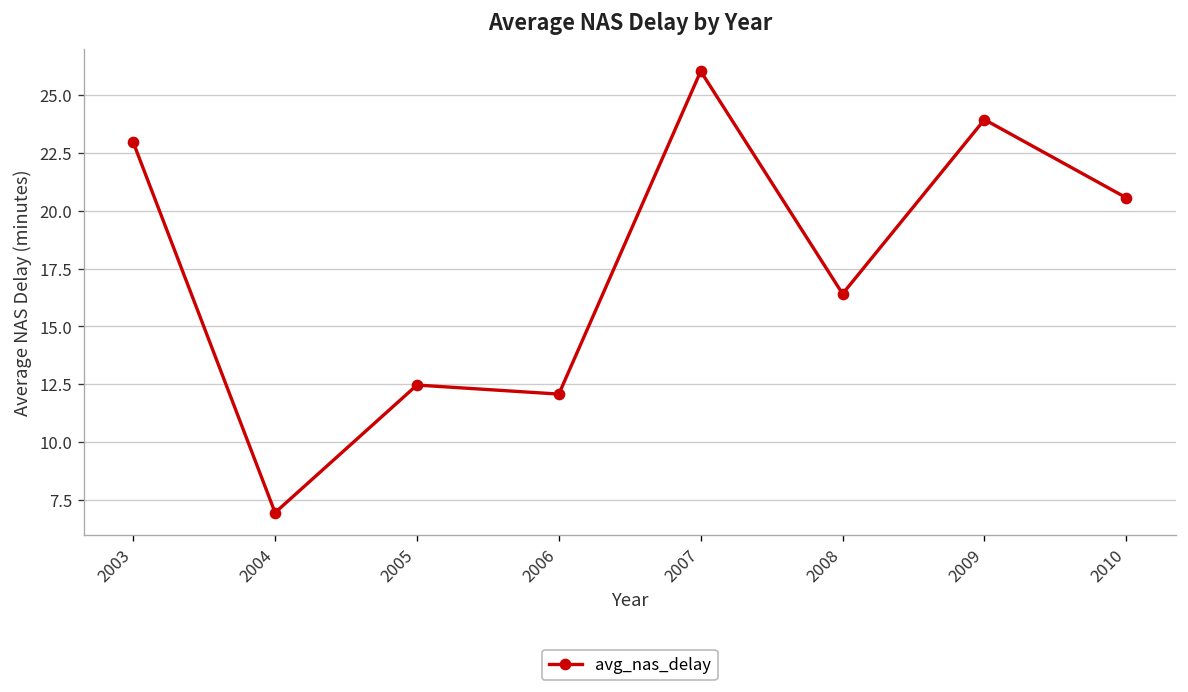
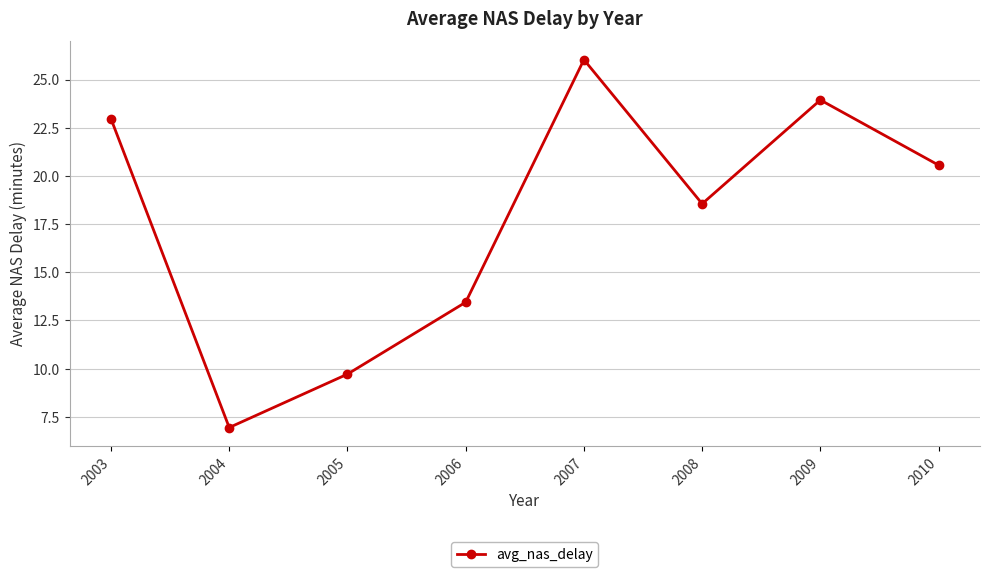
  {
    "2003": 23.0,
    "2004": 6.9,
-   "2005": 12.5,
-   "2006": 12.1,
+   "2005": 9.7,
+   "2006": 13.4,
    "2007": 26.0,
-   "2008": 16.4,
+   "2008": 18.6,
    "2009": 23.9,
    "2010": 20.6
  }
